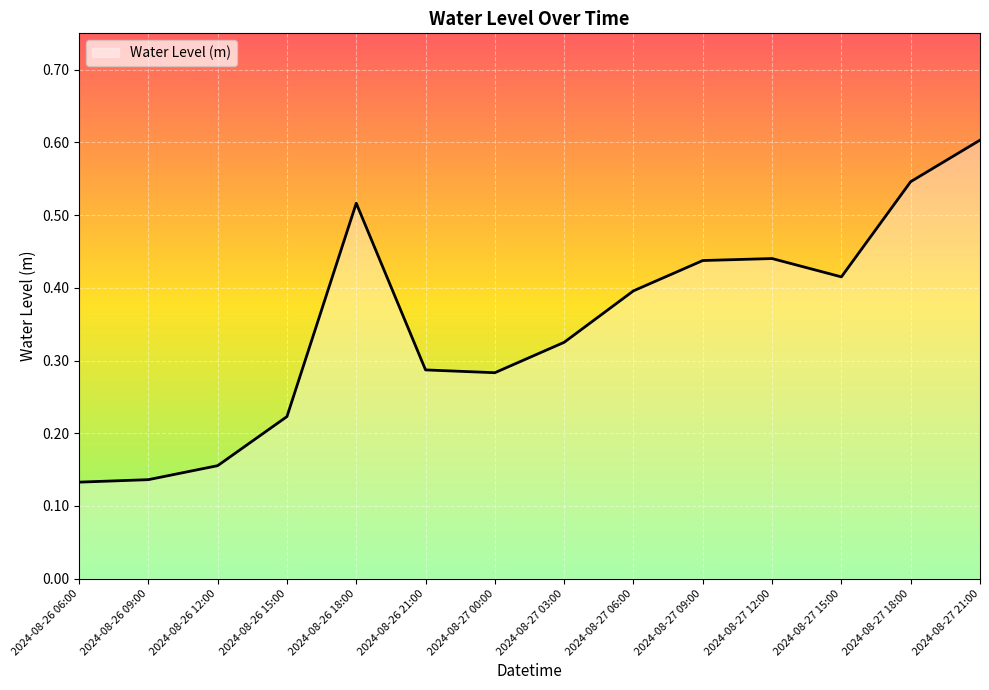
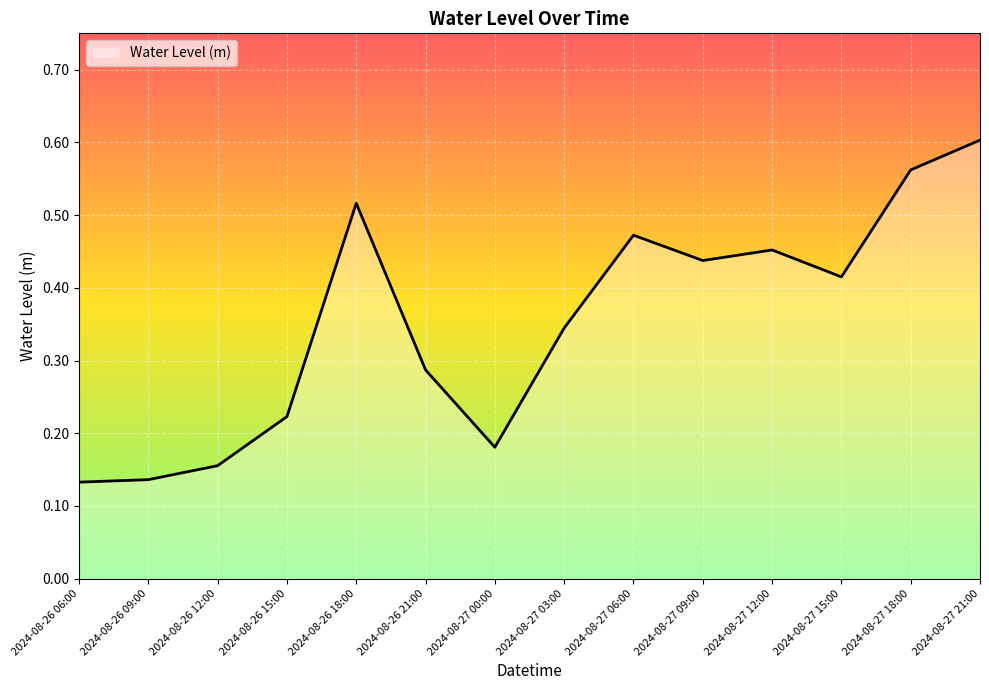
  {
    "2024-08-26 06:00": 0.13,
    "2024-08-26 09:00": 0.14,
    "2024-08-26 12:00": 0.16,
    "2024-08-26 15:00": 0.22,
    "2024-08-26 18:00": 0.52,
    "2024-08-26 21:00": 0.29,
-   "2024-08-27 00:00": 0.28,
-   "2024-08-27 03:00": 0.33,
-   "2024-08-27 06:00": 0.40,
+   "2024-08-27 00:00": 0.18,
+   "2024-08-27 03:00": 0.34,
+   "2024-08-27 06:00": 0.47,
    "2024-08-27 09:00": 0.44,
-   "2024-08-27 12:00": 0.44,
+   "2024-08-27 12:00": 0.45,
    "2024-08-27 15:00": 0.42,
-   "2024-08-27 18:00": 0.55,
+   "2024-08-27 18:00": 0.56,
    "2024-08-27 21:00": 0.60
  }
